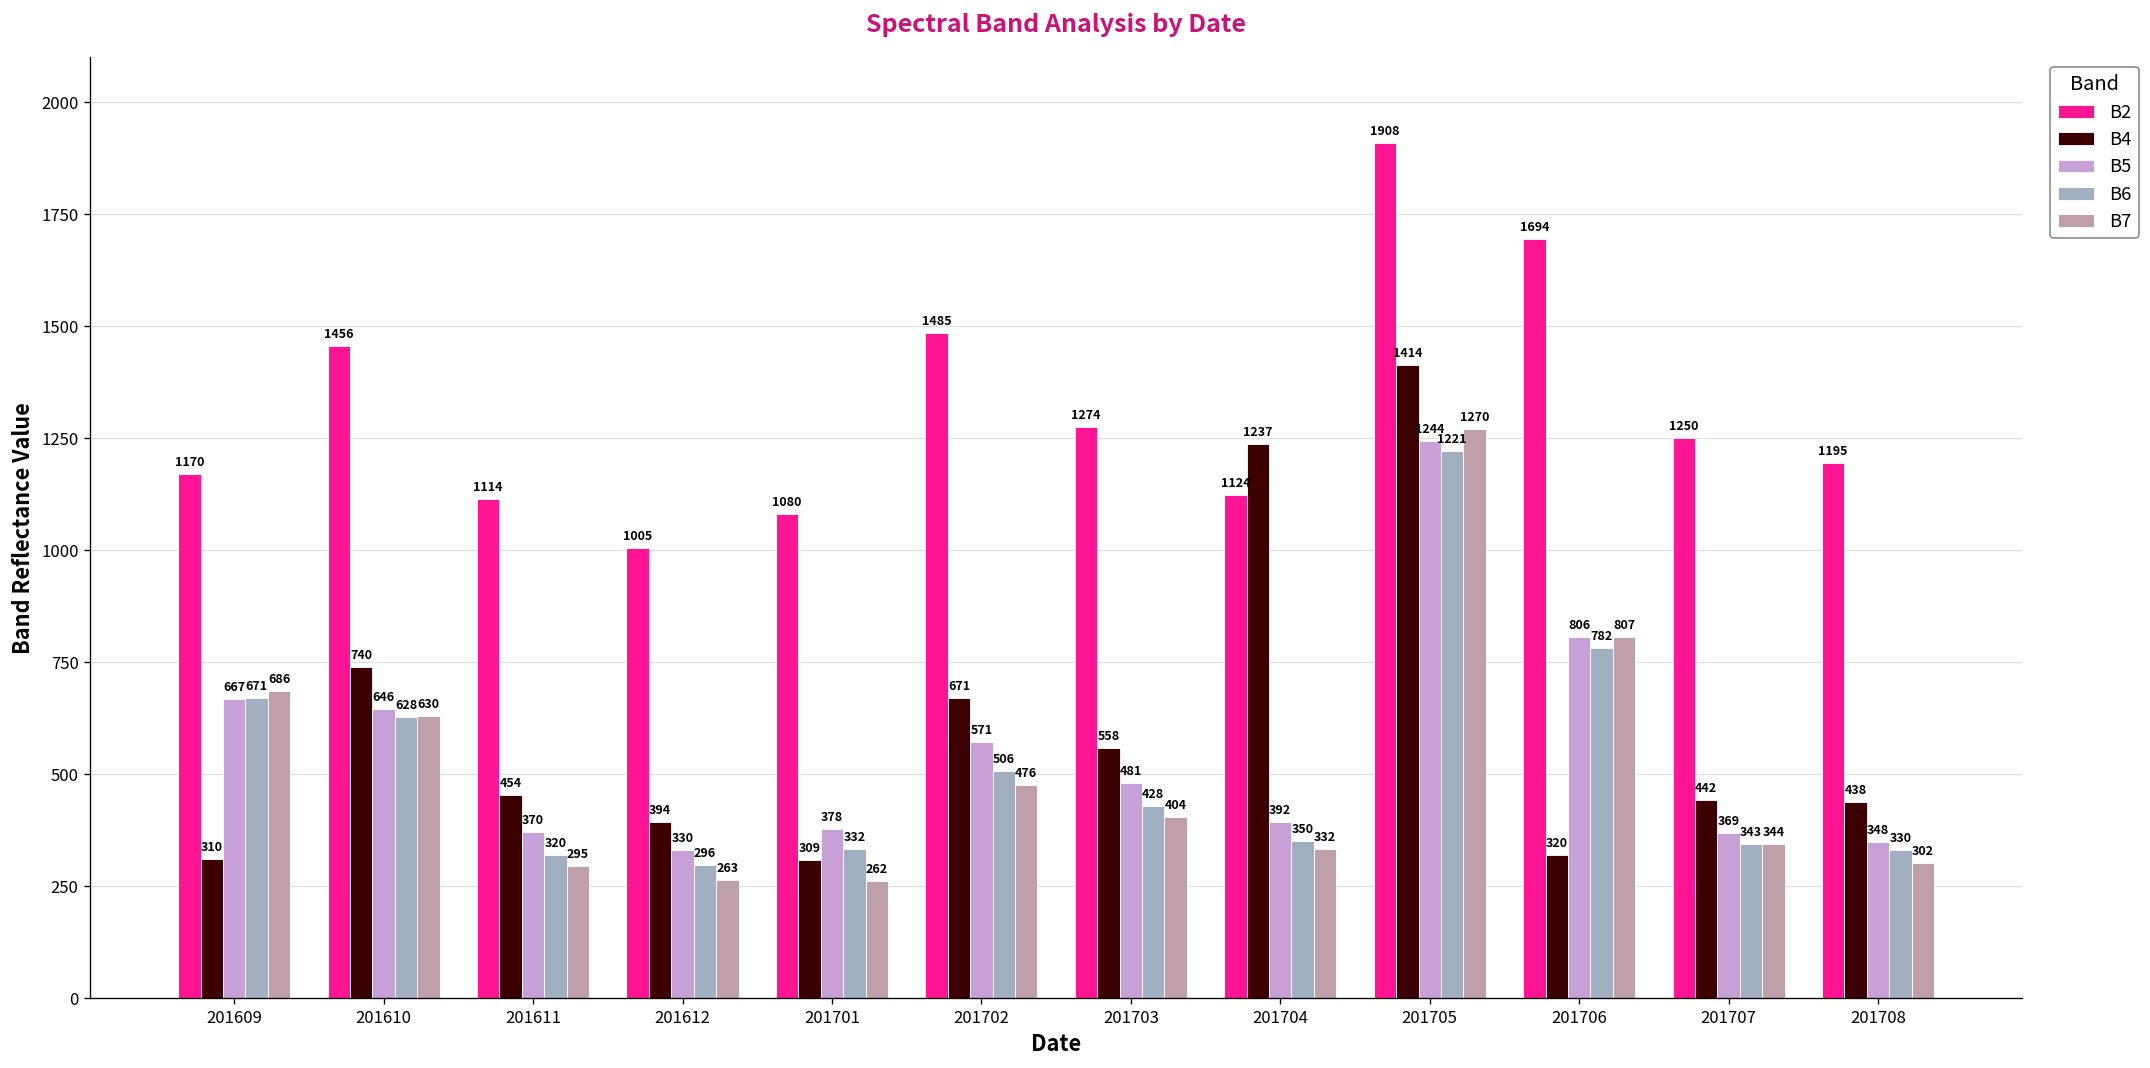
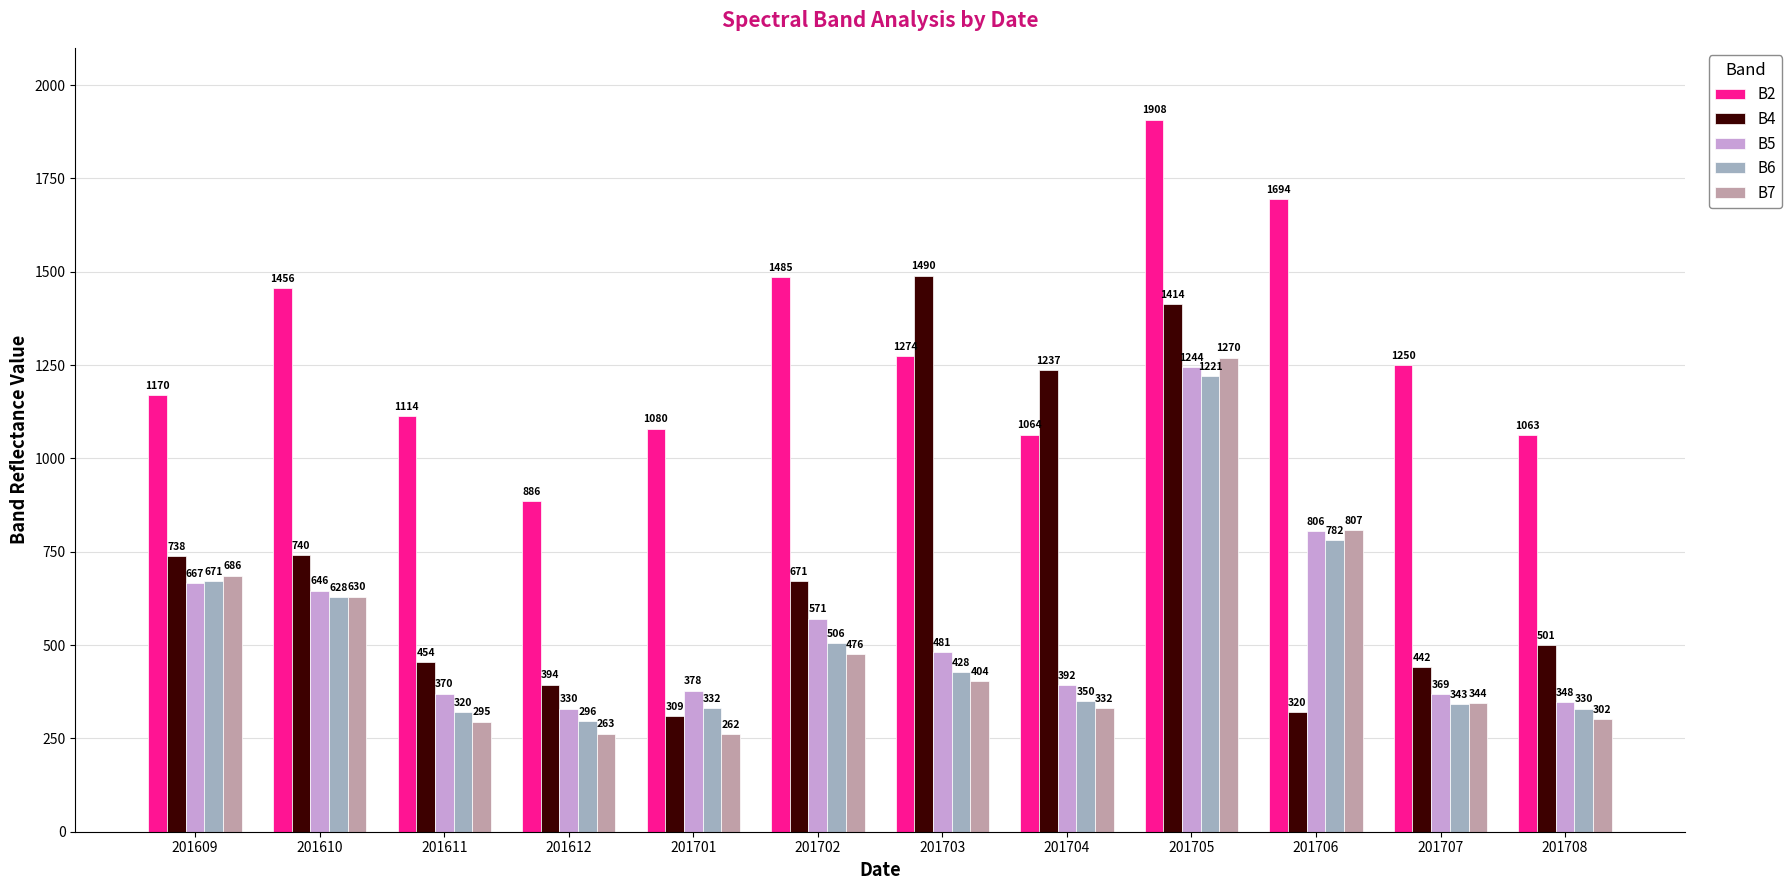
  {
    "B2": {
      "201609": 1170,
      "201610": 1456,
      "201611": 1114,
-     "201612": 1005,
+     "201612": 886,
      "201701": 1080,
      "201702": 1485,
      "201703": 1274,
-     "201704": 1124,
+     "201704": 1064,
      "201705": 1908,
      "201706": 1694,
      "201707": 1250,
-     "201708": 1195
+     "201708": 1063
    },
    "B4": {
-     "201609": 310,
+     "201609": 738,
      "201610": 740,
      "201611": 454,
      "201612": 394,
      "201701": 309,
      "201702": 671,
-     "201703": 558,
+     "201703": 1490,
      "201704": 1237,
      "201705": 1414,
      "201706": 320,
      "201707": 442,
-     "201708": 438
+     "201708": 501
    }
  }
